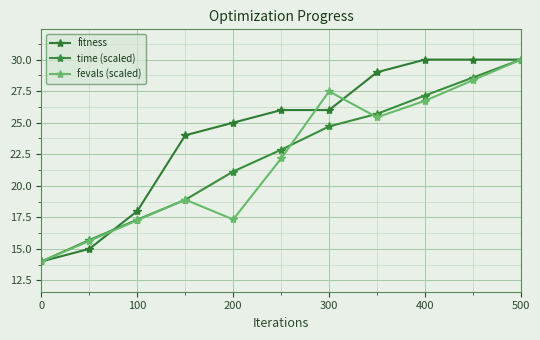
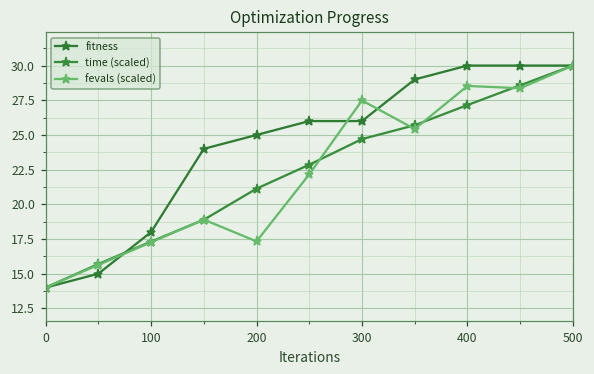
  {
    "fevals (scaled)": {
      "200": 17.3,
      "300": 27.5,
-     "400": 26.7
+     "400": 28.5
    }
  }
